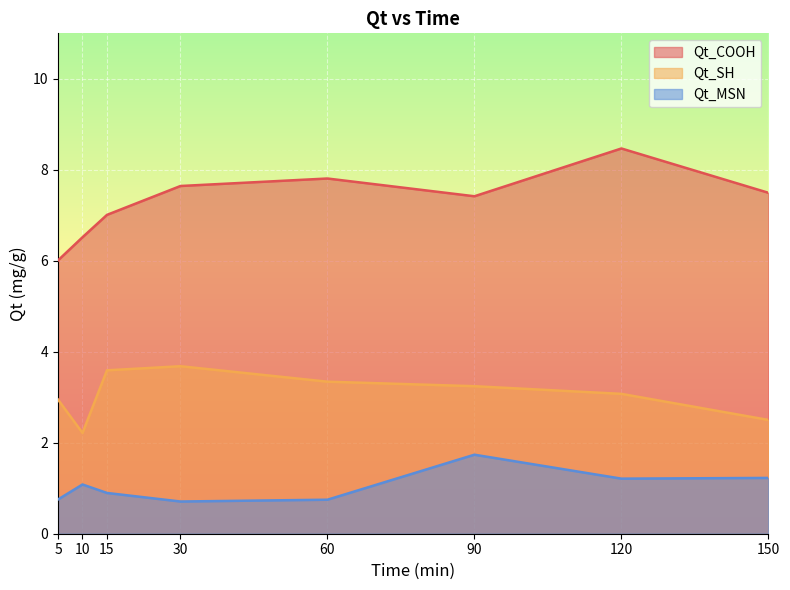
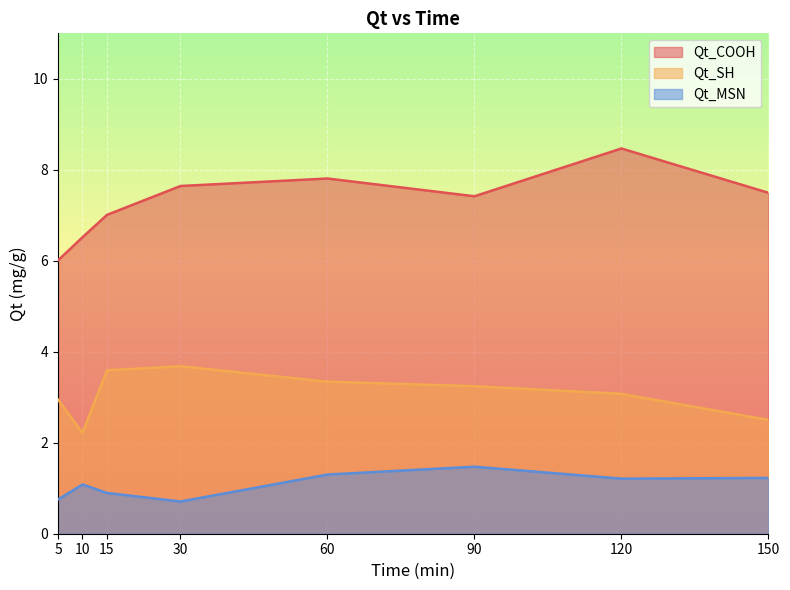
  {
    "Qt_COOH": {
      "5": 6.0,
      "10": 6.5,
      "15": 7.0,
      "30": 7.6,
      "60": 7.8,
      "90": 7.4,
      "120": 8.5,
      "150": 7.5
    },
    "Qt_SH": {
      "5": 2.9,
      "10": 2.2,
      "15": 3.6,
      "30": 3.7,
      "60": 3.3,
      "90": 3.2,
      "120": 3.1,
      "150": 2.5
    },
    "Qt_MSN": {
      "5": 0.8,
      "10": 1.1,
      "15": 0.9,
      "30": 0.7,
-     "60": 0.7,
-     "90": 1.7,
+     "60": 1.3,
+     "90": 1.5,
      "120": 1.2,
      "150": 1.2
    }
  }
